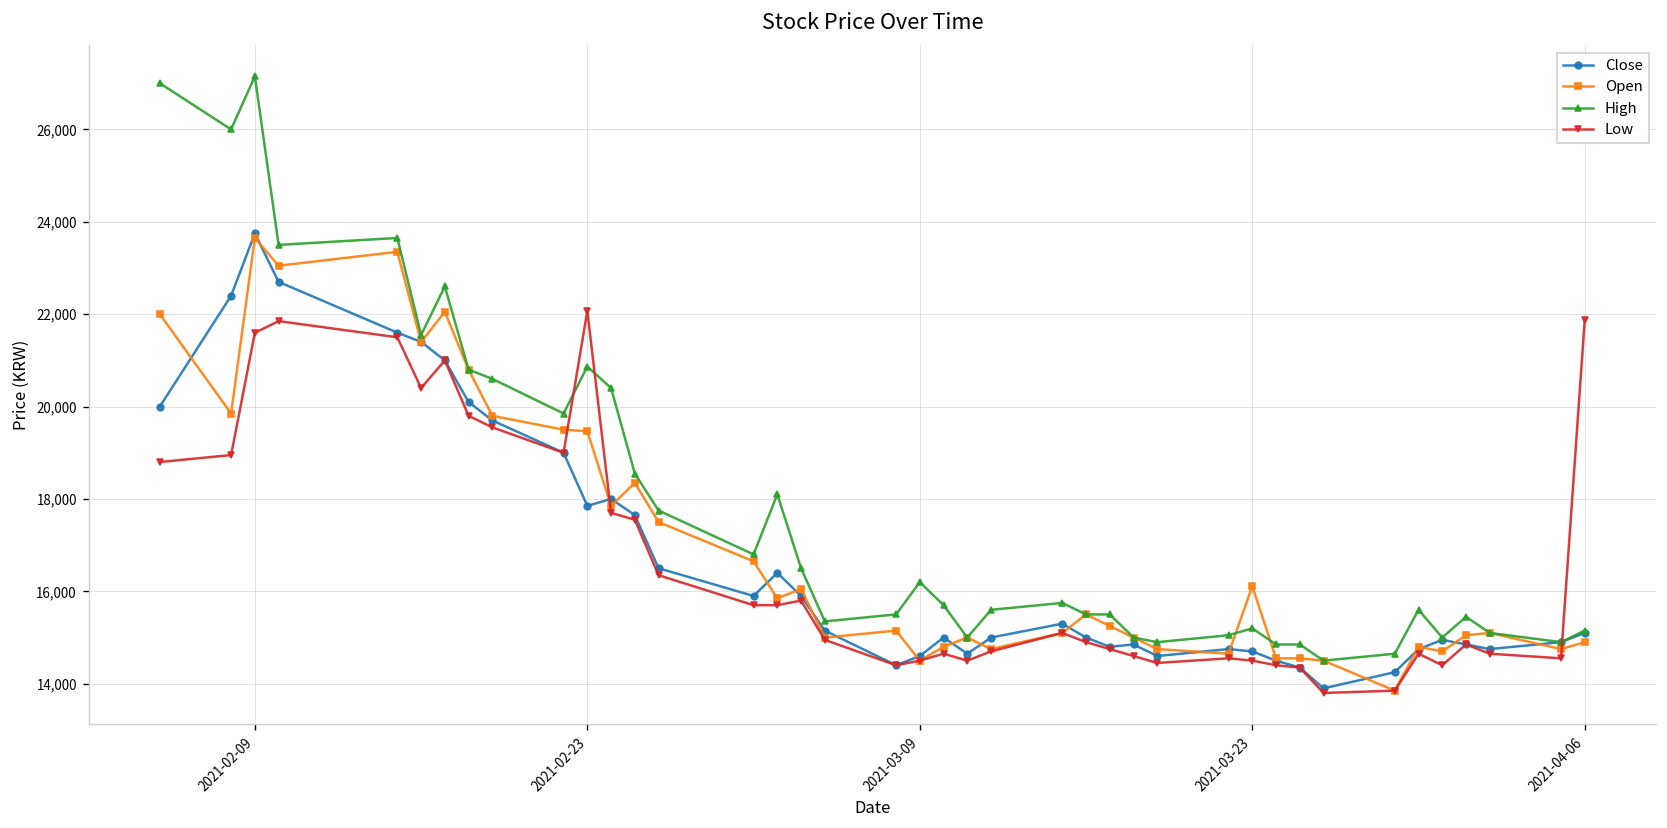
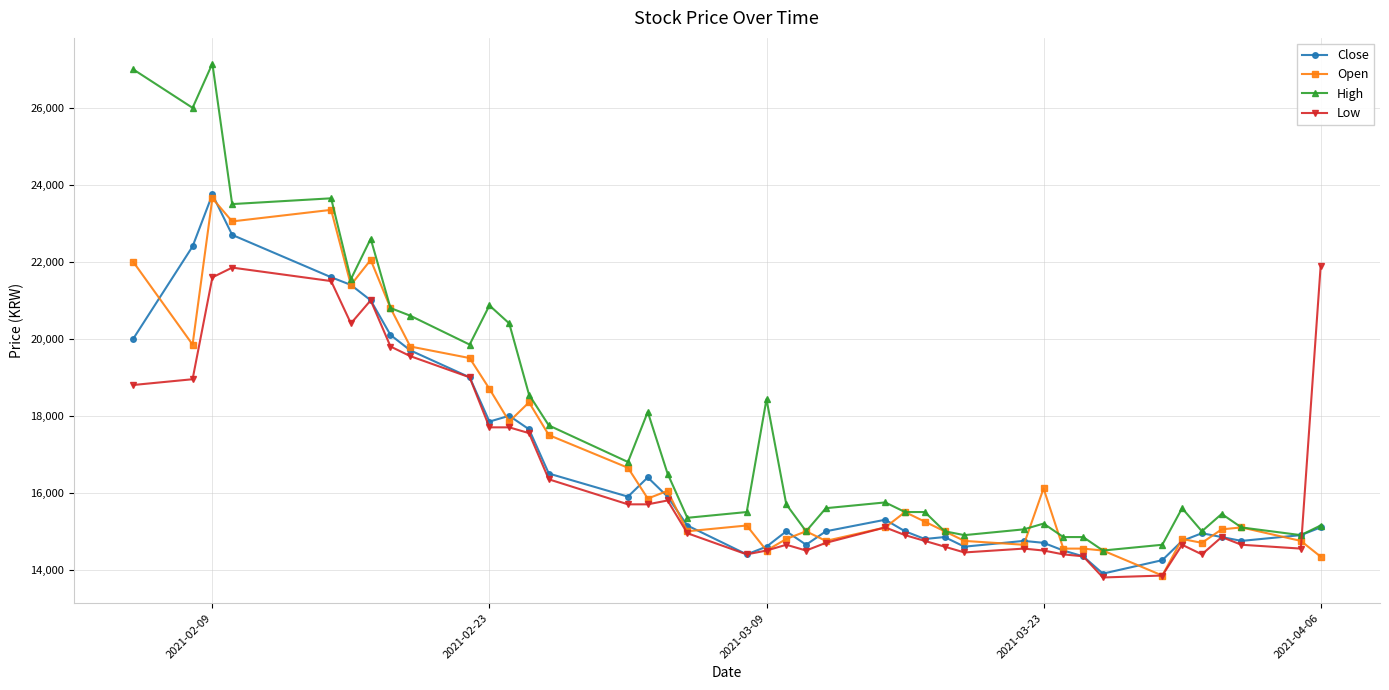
  {
    "Close": {
      "2021-02-09": "23,800",
      "2021-02-23": "17,900",
      "2021-03-09": "14,600",
      "2021-03-23": "14,700"
    },
    "Open": {
      "2021-02-09": "23,700",
-     "2021-02-23": "19,500",
+     "2021-02-23": "18,700",
      "2021-03-23": "16,100",
-     "2021-04-06": "14,900"
+     "2021-04-06": "14,300"
    },
    "High": {
      "2021-02-09": "27,200",
      "2021-02-23": "20,900",
-     "2021-03-09": "16,200",
+     "2021-03-09": "18,400",
      "2021-03-23": "15,200"
    },
    "Low": {
      "2021-02-09": "21,600",
-     "2021-02-23": "22,100",
+     "2021-02-23": "17,700",
      "2021-03-23": "14,500",
      "2021-04-06": "21,900"
    }
  }
